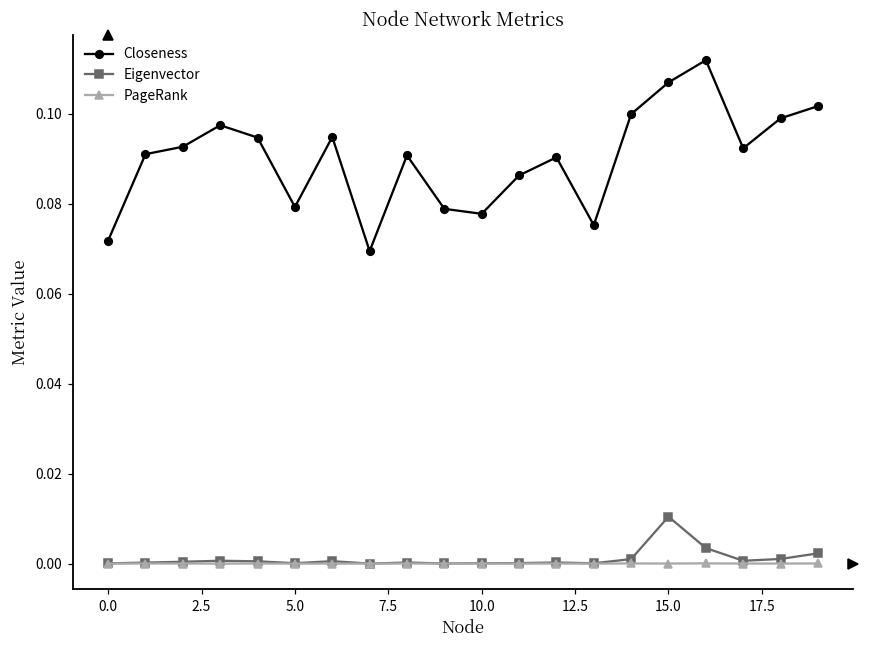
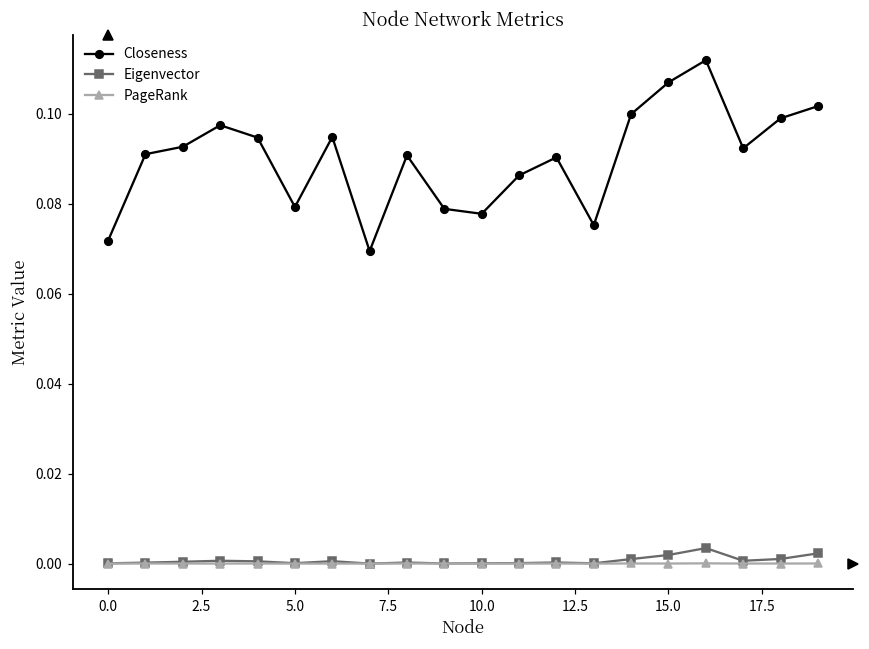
  {
    "Closeness": {
      "0.0": 0.072,
      "5.0": 0.079,
      "10.0": 0.078,
      "15.0": 0.107
    },
    "Eigenvector": {
-     "15.0": 0.010
+     "15.0": 0.002
    },
    "PageRank": {
      "15.0": 0.000
    }
  }
